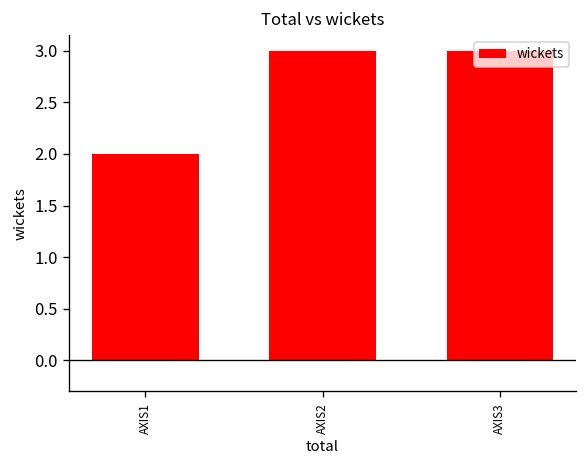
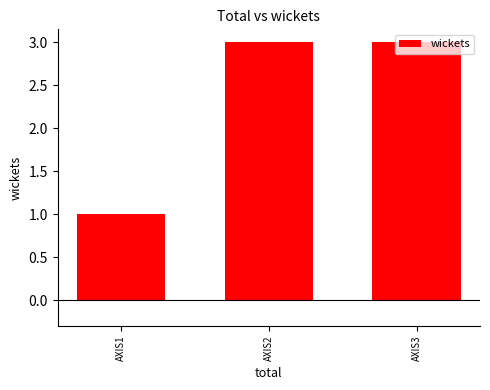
  {
-   "AXIS1": 2,
+   "AXIS1": 1,
    "AXIS2": 3
  }
